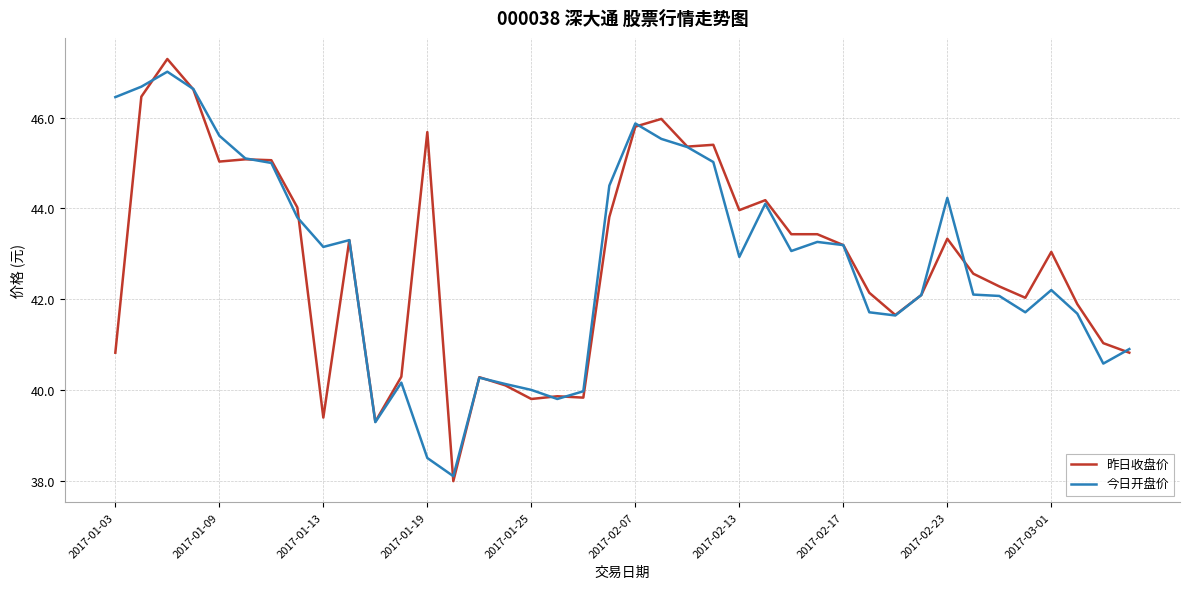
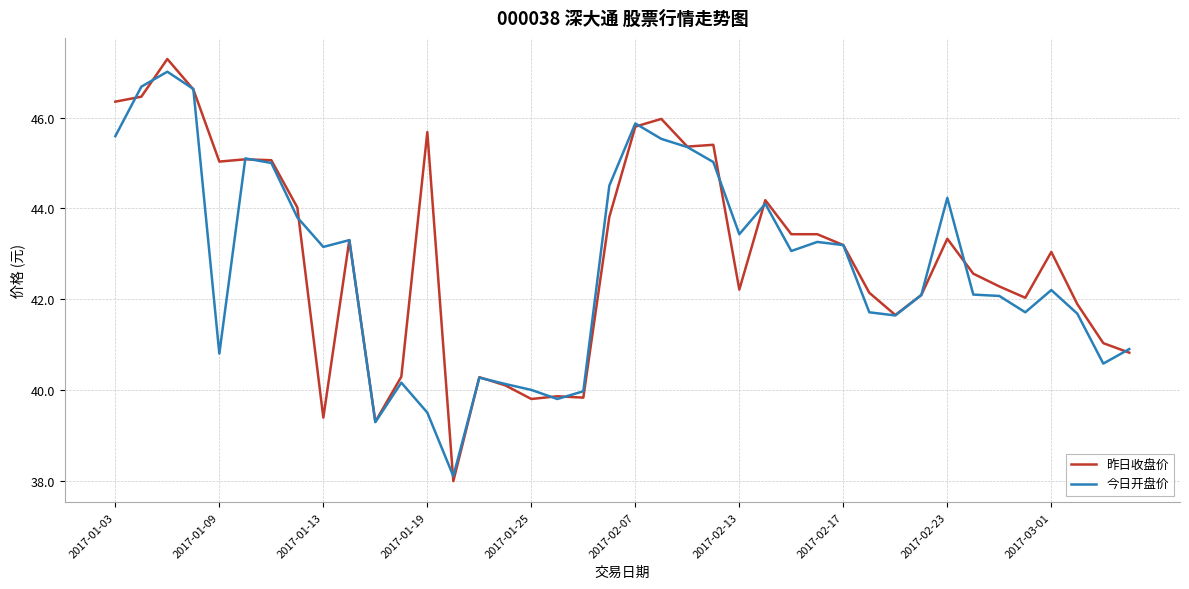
  {
    "昨日收盘价": {
-     "2017-01-03": 40.8,
+     "2017-01-03": 46.4,
      "2017-01-09": 45.0,
      "2017-01-13": 39.4,
      "2017-01-19": 45.7,
      "2017-01-25": 39.8,
      "2017-02-07": 45.8,
-     "2017-02-13": 44.0,
+     "2017-02-13": 42.2,
      "2017-02-23": 43.3,
      "2017-03-01": 43.0
    },
    "今日开盘价": {
-     "2017-01-03": 46.5,
-     "2017-01-09": 45.6,
+     "2017-01-03": 45.6,
+     "2017-01-09": 40.8,
      "2017-01-13": 43.2,
-     "2017-01-19": 38.5,
+     "2017-01-19": 39.5,
      "2017-01-25": 40.0,
      "2017-02-07": 45.9,
-     "2017-02-13": 42.9,
+     "2017-02-13": 43.4,
      "2017-02-23": 44.2,
      "2017-03-01": 42.2
    }
  }
